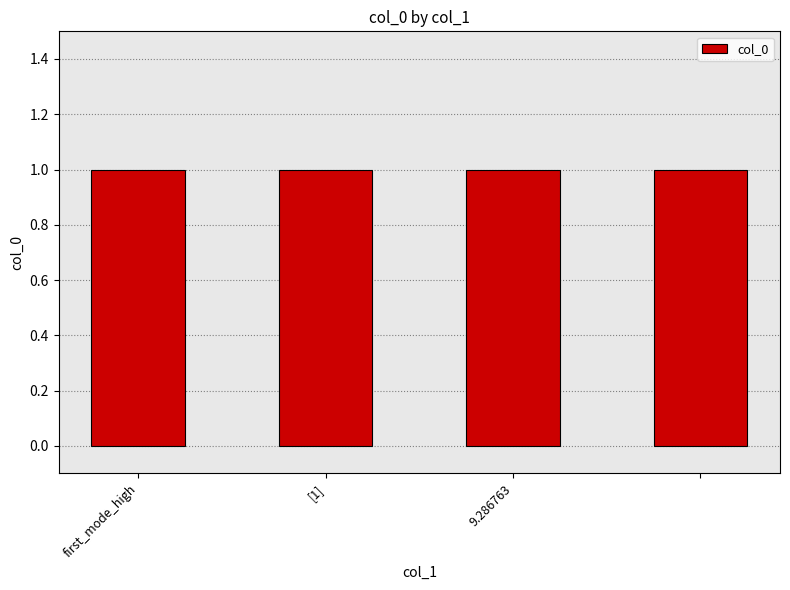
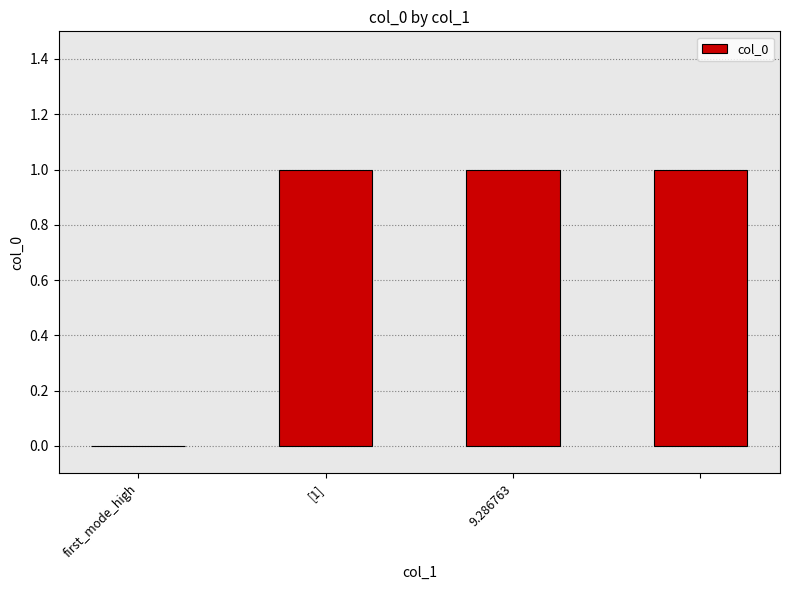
  {
-   "first_mode_high": 1,
+   "first_mode_high": 0,
    "[1]": 1,
    "9.286763": 1
  }
